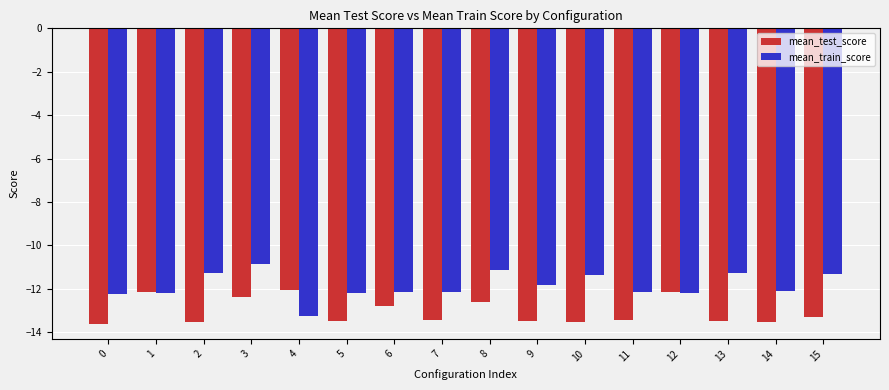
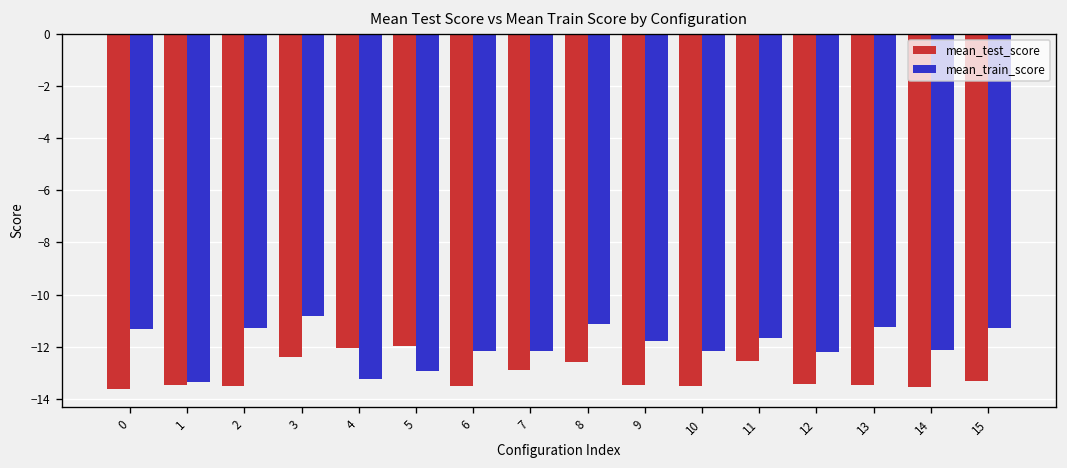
  {
    "mean_test_score": {
      "0": -13.6,
-     "1": -12.2,
+     "1": -13.5,
      "2": -13.5,
      "3": -12.4,
      "4": -12.0,
-     "5": -13.5,
-     "6": -12.8,
-     "7": -13.4,
+     "5": -12.0,
+     "6": -13.5,
+     "7": -12.9,
      "8": -12.6,
      "9": -13.5,
      "10": -13.5,
-     "11": -13.4,
-     "12": -12.1,
+     "11": -12.5,
+     "12": -13.4,
      "13": -13.5,
      "14": -13.5,
      "15": -13.3
    },
    "mean_train_score": {
-     "0": -12.2,
-     "1": -12.2,
+     "0": -11.3,
+     "1": -13.4,
      "2": -11.3,
      "3": -10.8,
      "4": -13.3,
-     "5": -12.2,
+     "5": -12.9,
      "6": -12.2,
      "7": -12.2,
      "8": -11.1,
      "9": -11.8,
-     "10": -11.3,
-     "11": -12.1,
+     "10": -12.2,
+     "11": -11.7,
      "12": -12.2,
      "13": -11.2,
      "14": -12.1,
      "15": -11.3
    }
  }
